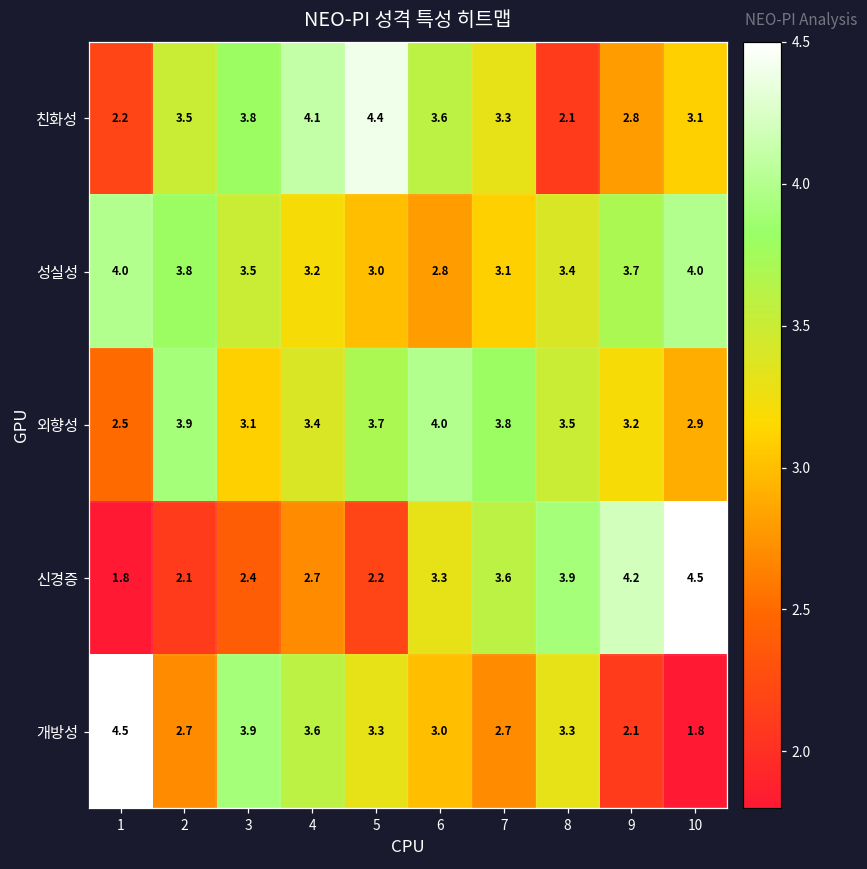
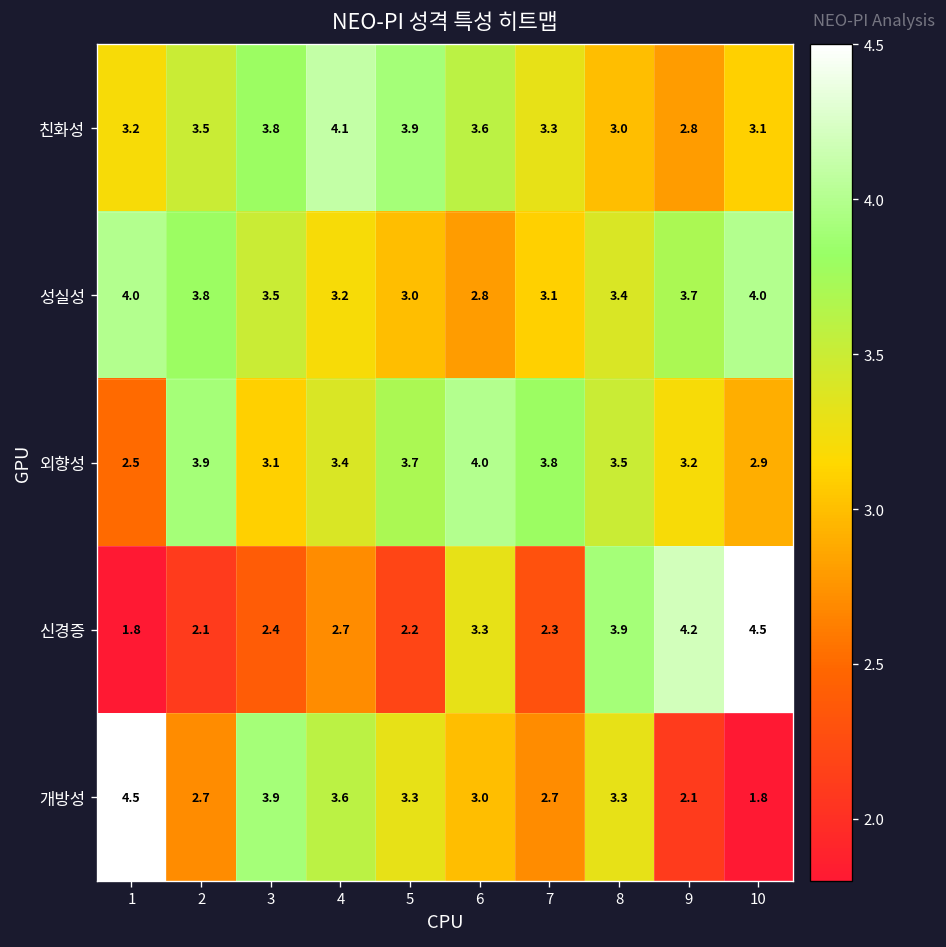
  {
    "친화성": {
-     "1": 2.2,
+     "1": 3.2,
      "2": 3.5,
      "3": 3.8,
      "4": 4.1,
-     "5": 4.4,
+     "5": 3.9,
      "6": 3.6,
      "7": 3.3,
-     "8": 2.1,
+     "8": 3.0,
      "9": 2.8,
      "10": 3.1
    },
    "성실성": {
      "1": 4.0,
      "2": 3.8,
      "3": 3.5,
      "4": 3.2,
      "5": 3.0,
      "6": 2.8,
      "7": 3.1,
      "8": 3.4,
      "9": 3.7,
      "10": 4.0
    },
    "외향성": {
      "1": 2.5,
      "2": 3.9,
      "3": 3.1,
      "4": 3.4,
      "5": 3.7,
      "6": 4.0,
      "7": 3.8,
      "8": 3.5,
      "9": 3.2,
      "10": 2.9
    },
    "신경증": {
      "1": 1.8,
      "2": 2.1,
      "3": 2.4,
      "4": 2.7,
      "5": 2.2,
      "6": 3.3,
-     "7": 3.6,
+     "7": 2.3,
      "8": 3.9,
      "9": 4.2,
      "10": 4.5
    },
    "개방성": {
      "1": 4.5,
      "2": 2.7,
      "3": 3.9,
      "4": 3.6,
      "5": 3.3,
      "6": 3.0,
      "7": 2.7,
      "8": 3.3,
      "9": 2.1,
      "10": 1.8
    }
  }
